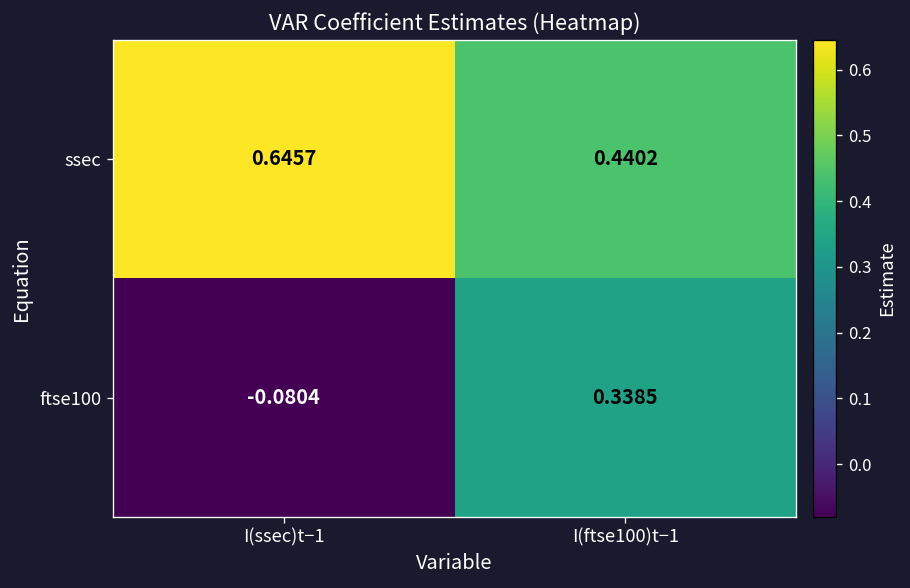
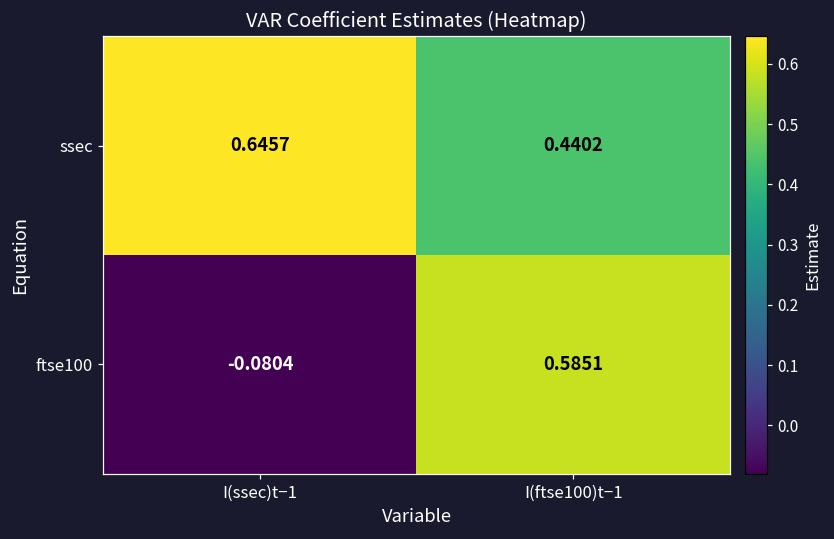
  {
    "ssec": {
      "I(ssec)t−1": 0.6457,
      "I(ftse100)t−1": 0.4402
    },
    "ftse100": {
      "I(ssec)t−1": -0.0804,
-     "I(ftse100)t−1": 0.3385
+     "I(ftse100)t−1": 0.5851
    }
  }
